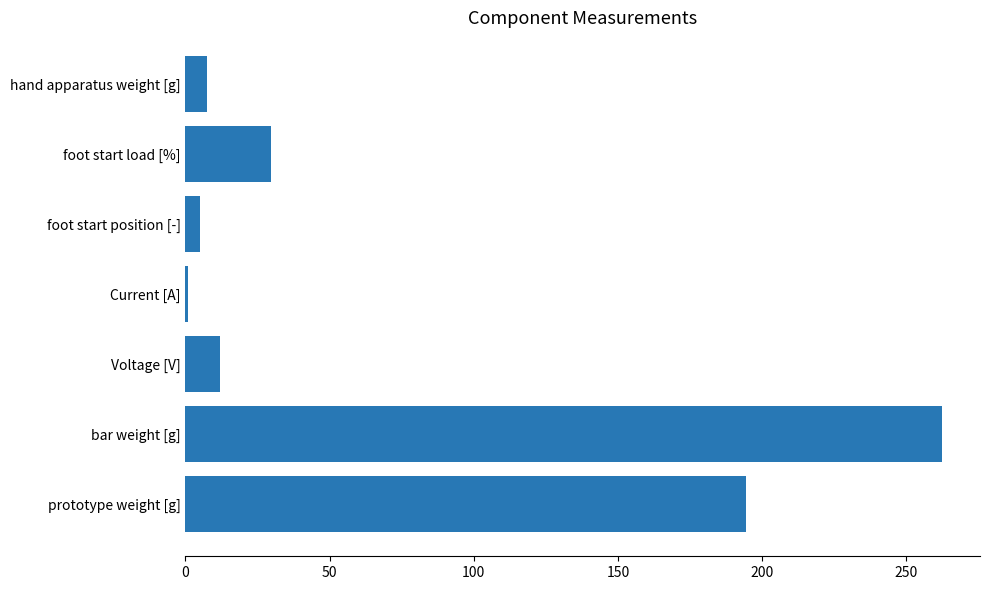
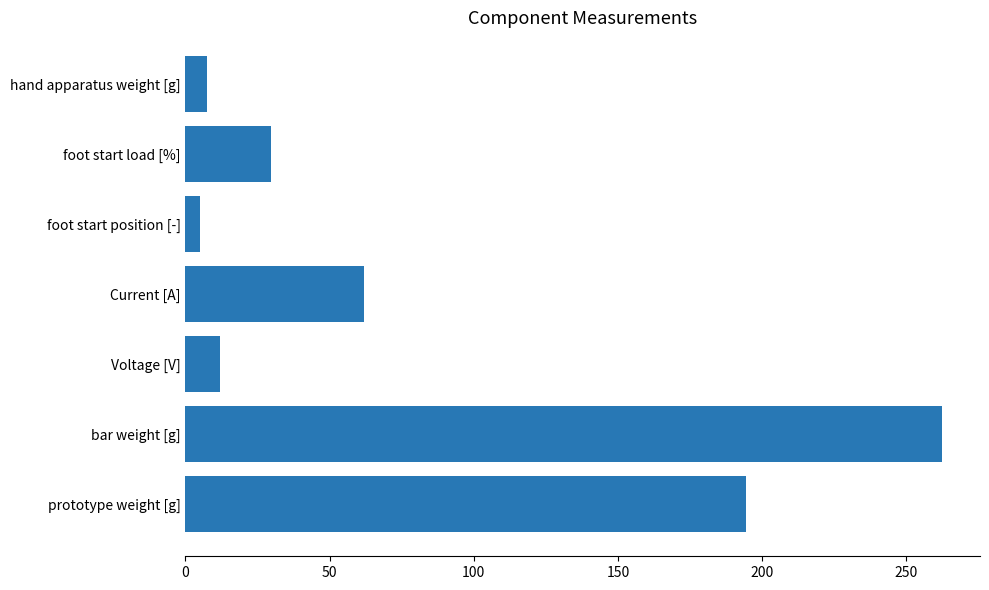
  {
    "hand apparatus weight [g]": 7,
    "foot start load [%]": 30,
    "foot start position [-]": 5,
-   "Current [A]": 1,
+   "Current [A]": 62,
    "Voltage [V]": 12,
    "bar weight [g]": 262,
    "prototype weight [g]": 194
  }
